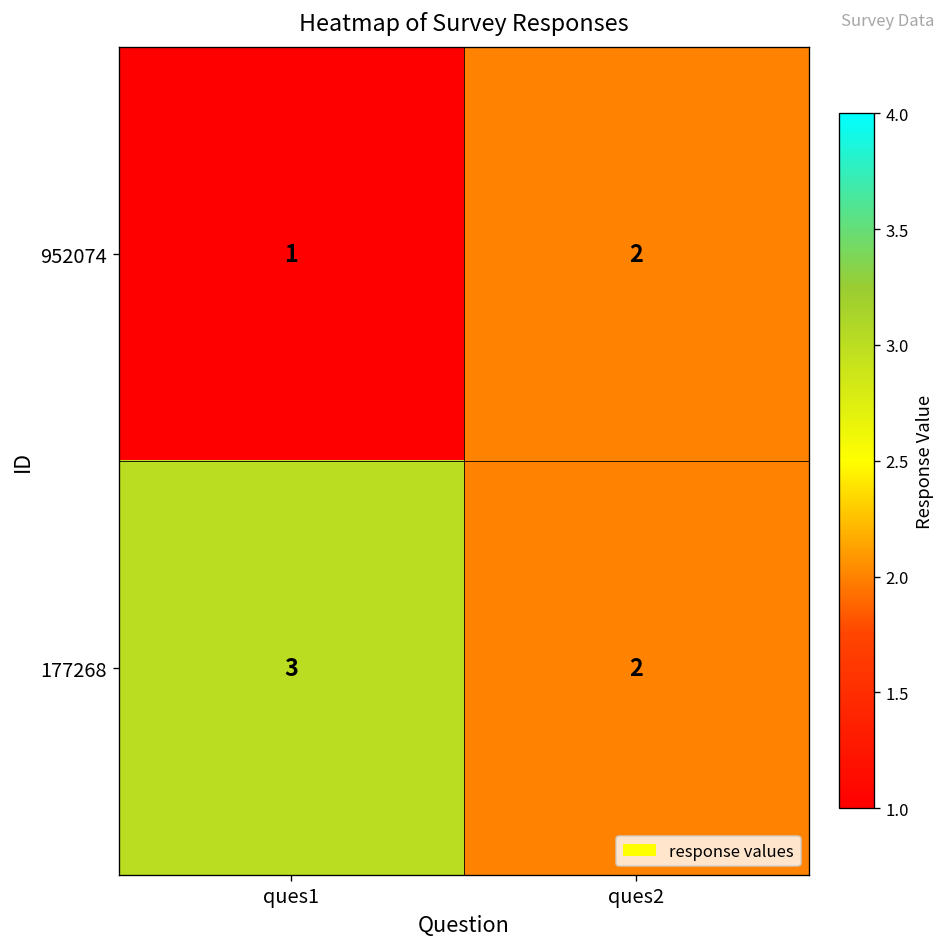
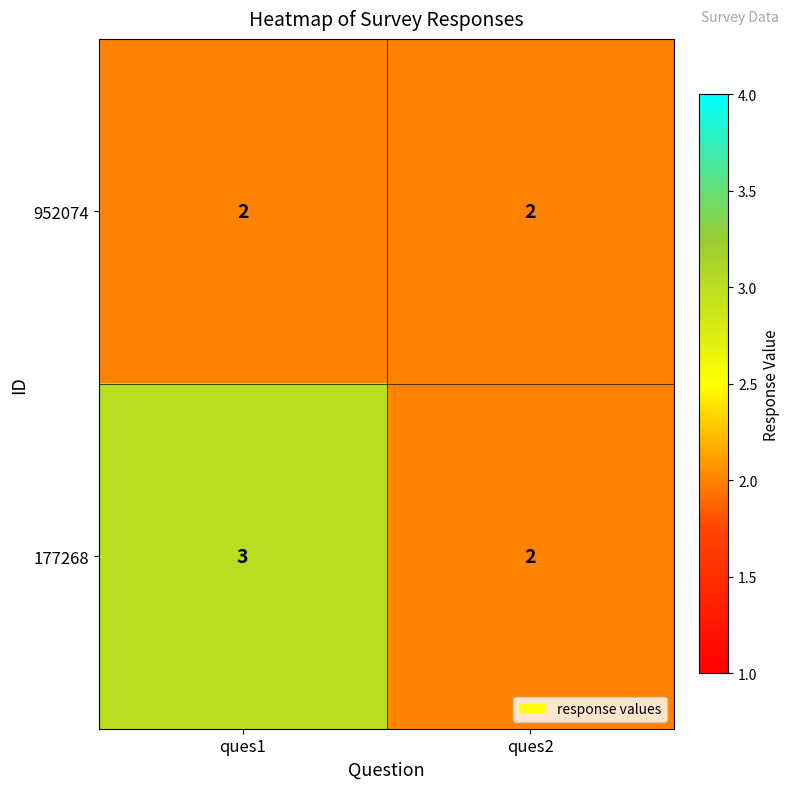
  {
    "952074": {
-     "ques1": 1,
+     "ques1": 2,
      "ques2": 2
    },
    "177268": {
      "ques1": 3,
      "ques2": 2
    }
  }
